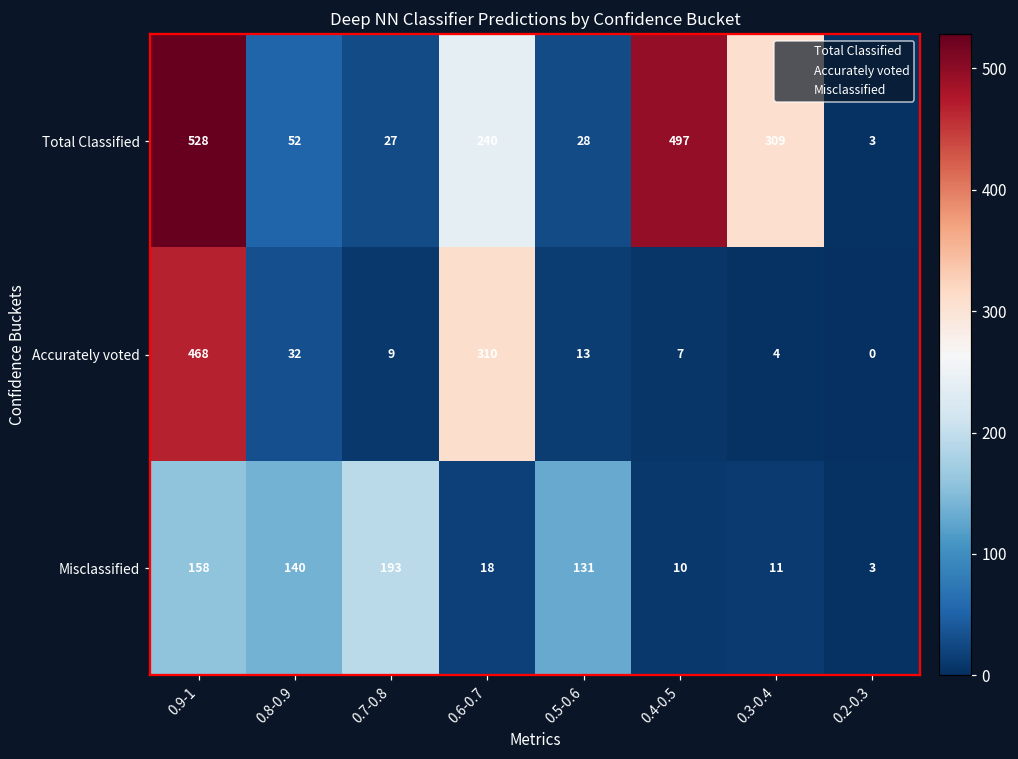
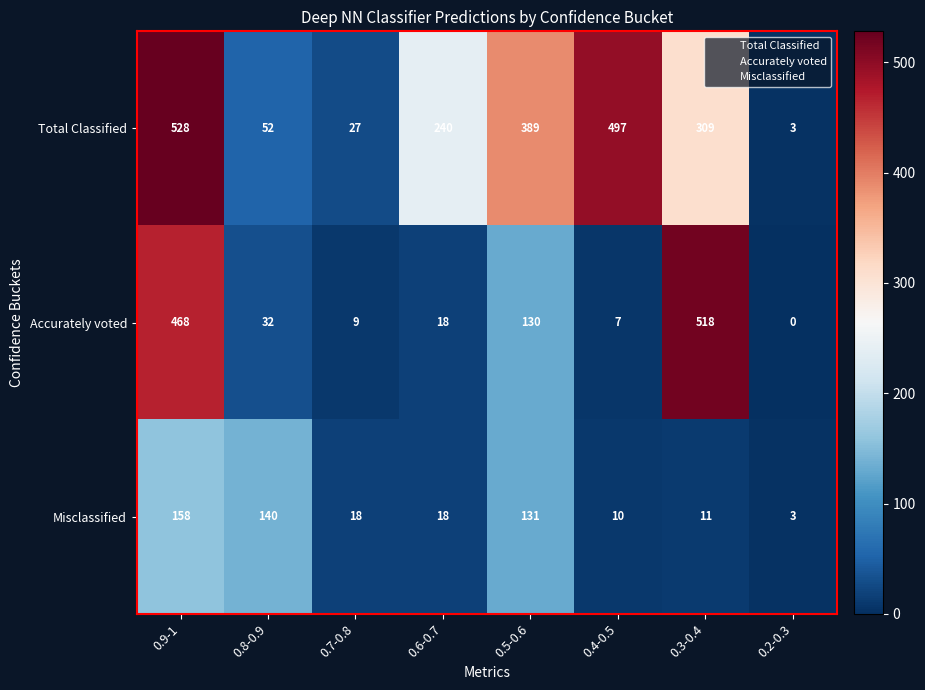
  {
    "Total Classified": {
      "0.9-1": 528,
      "0.8-0.9": 52,
      "0.7-0.8": 27,
-     "0.5-0.6": 28,
+     "0.5-0.6": 389,
      "0.4-0.5": 497,
      "0.3-0.4": 309,
      "0.2-0.3": 3
    },
    "Accurately voted": {
      "0.9-1": 468,
      "0.8-0.9": 32,
      "0.7-0.8": 9,
-     "0.6-0.7": 310,
-     "0.5-0.6": 13,
+     "0.6-0.7": 18,
+     "0.5-0.6": 130,
      "0.4-0.5": 7,
-     "0.3-0.4": 4,
+     "0.3-0.4": 518,
      "0.2-0.3": 0
    },
    "Misclassified": {
      "0.9-1": 158,
      "0.8-0.9": 140,
-     "0.7-0.8": 193,
+     "0.7-0.8": 18,
      "0.6-0.7": 18,
      "0.5-0.6": 131,
      "0.4-0.5": 10,
      "0.3-0.4": 11,
      "0.2-0.3": 3
    }
  }
